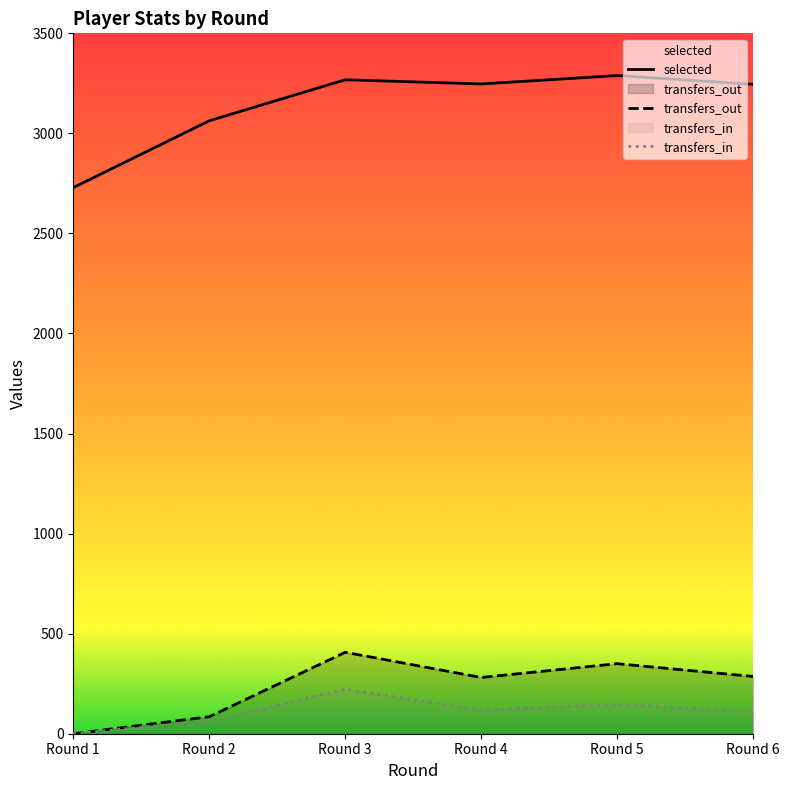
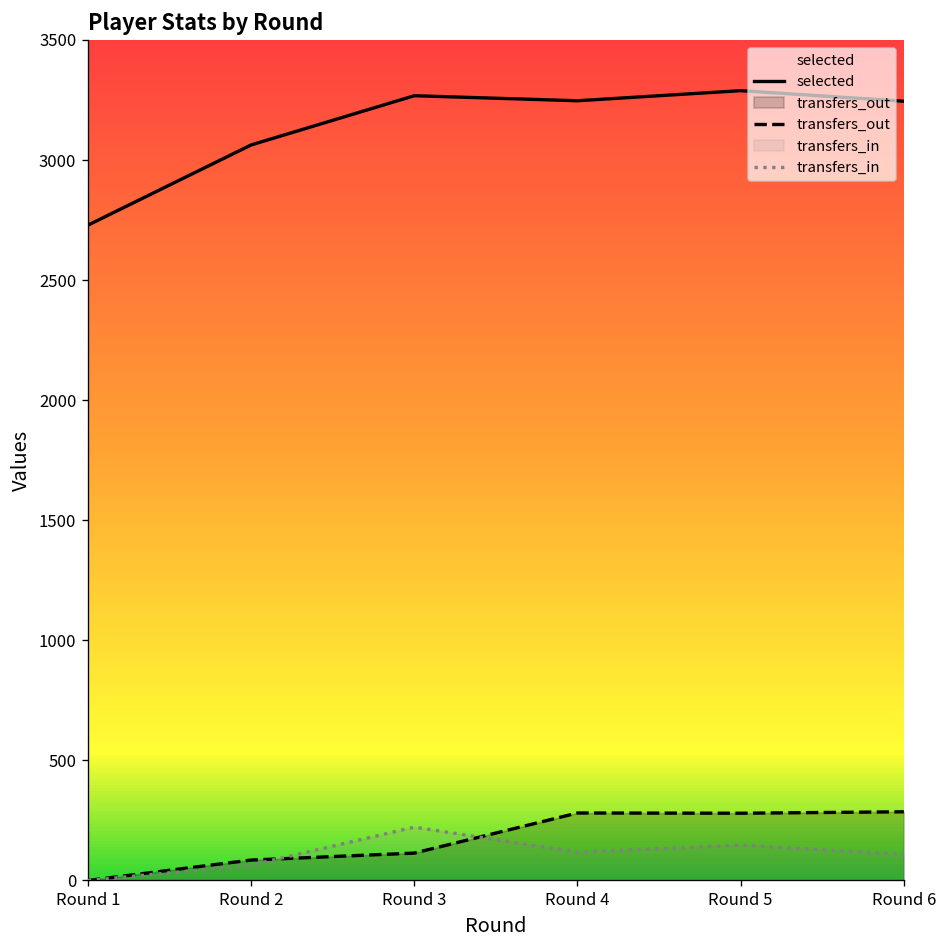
  {
    "transfers_out": {
      "Round 2": 90,
-     "Round 3": 410,
+     "Round 3": 110,
      "Round 4": 280,
-     "Round 5": 350,
+     "Round 5": 280,
      "Round 6": 290
    }
  }
